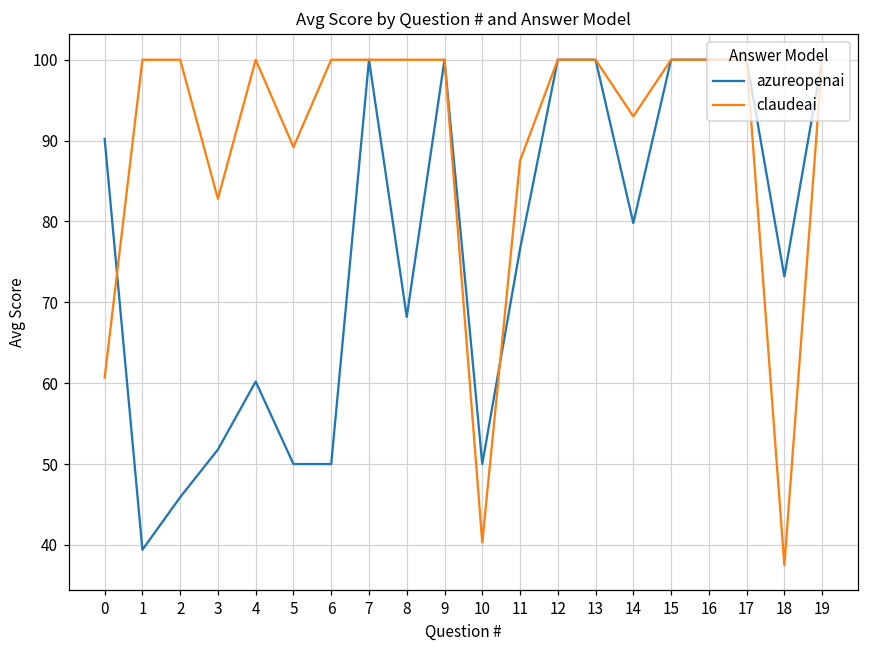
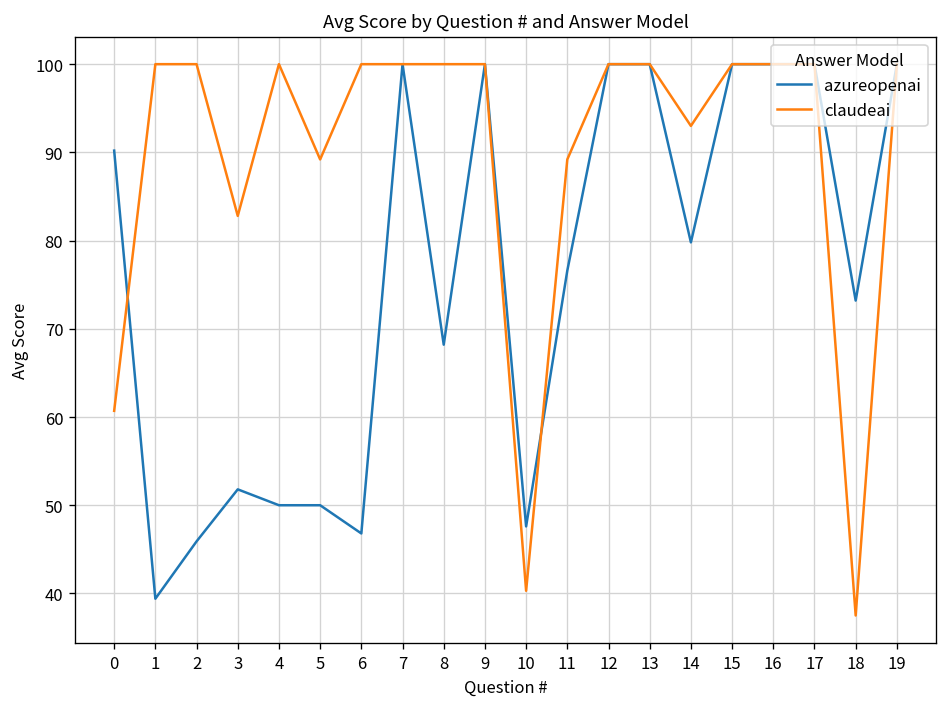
  {
    "azureopenai": {
      "0": 90,
      "1": 39,
      "2": 46,
      "3": 52,
-     "4": 60,
+     "4": 50,
      "5": 50,
-     "6": 50,
+     "6": 47,
      "8": 68,
-     "10": 50,
+     "10": 48,
      "11": 77,
      "14": 80,
      "18": 73
    },
    "claudeai": {
      "0": 61,
      "1": 100,
      "2": 100,
      "3": 83,
      "4": 100,
      "5": 89,
      "6": 100,
      "8": 100,
      "10": 40,
-     "11": 88,
+     "11": 89,
      "14": 93,
      "18": 38
    }
  }
